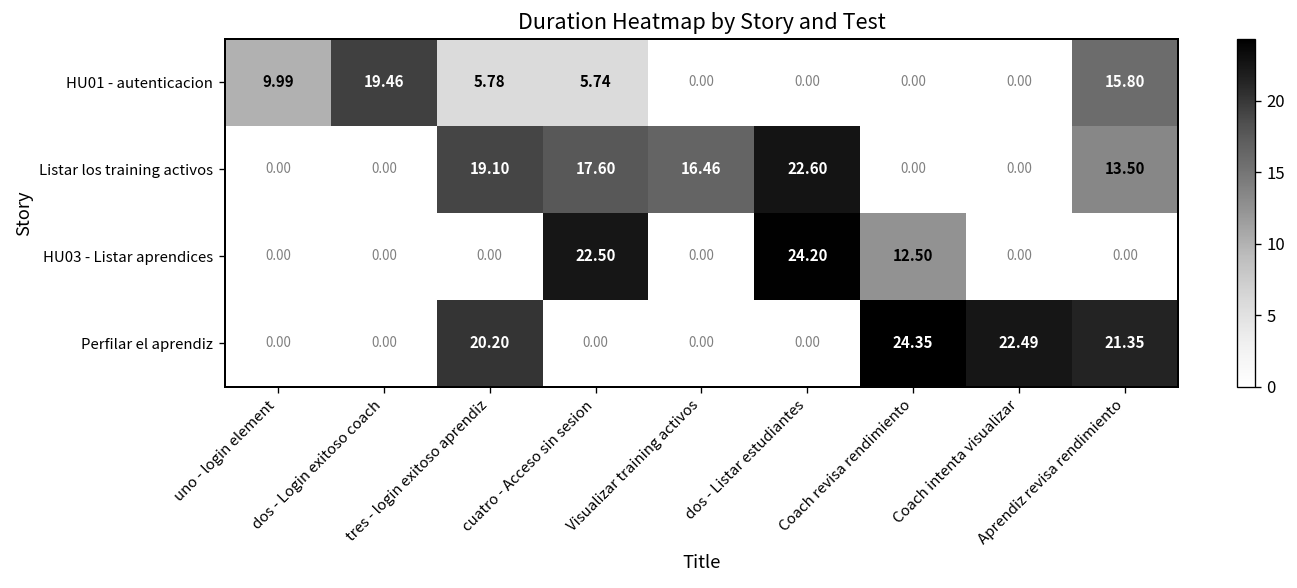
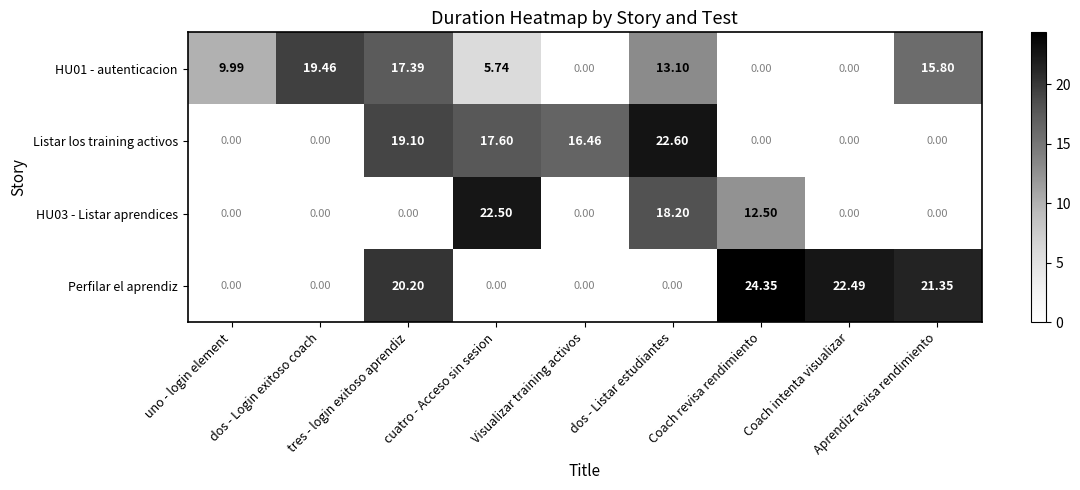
  {
    "HU01 - autenticacion": {
      "uno - login element": 9.99,
      "dos - Login exitoso coach": 19.46,
-     "tres - login exitoso aprendiz": 5.78,
+     "tres - login exitoso aprendiz": 17.39,
      "cuatro - Acceso sin sesion": 5.74,
      "Visualizar training activos": 0.00,
-     "dos - Listar estudiantes": 0.00,
+     "dos - Listar estudiantes": 13.10,
      "Coach revisa rendimiento": 0.00,
      "Coach intenta visualizar": 0.00,
      "Aprendiz revisa rendimiento": 15.80
    },
    "Listar los training activos": {
      "uno - login element": 0.00,
      "dos - Login exitoso coach": 0.00,
      "tres - login exitoso aprendiz": 19.10,
      "cuatro - Acceso sin sesion": 17.60,
      "Visualizar training activos": 16.46,
      "dos - Listar estudiantes": 22.60,
      "Coach revisa rendimiento": 0.00,
      "Coach intenta visualizar": 0.00,
-     "Aprendiz revisa rendimiento": 13.50
+     "Aprendiz revisa rendimiento": 0.00
    },
    "HU03 - Listar aprendices": {
      "uno - login element": 0.00,
      "dos - Login exitoso coach": 0.00,
      "tres - login exitoso aprendiz": 0.00,
      "cuatro - Acceso sin sesion": 22.50,
      "Visualizar training activos": 0.00,
-     "dos - Listar estudiantes": 24.20,
+     "dos - Listar estudiantes": 18.20,
      "Coach revisa rendimiento": 12.50,
      "Coach intenta visualizar": 0.00,
      "Aprendiz revisa rendimiento": 0.00
    },
    "Perfilar el aprendiz": {
      "uno - login element": 0.00,
      "dos - Login exitoso coach": 0.00,
      "tres - login exitoso aprendiz": 20.20,
      "cuatro - Acceso sin sesion": 0.00,
      "Visualizar training activos": 0.00,
      "dos - Listar estudiantes": 0.00,
      "Coach revisa rendimiento": 24.35,
      "Coach intenta visualizar": 22.49,
      "Aprendiz revisa rendimiento": 21.35
    }
  }
